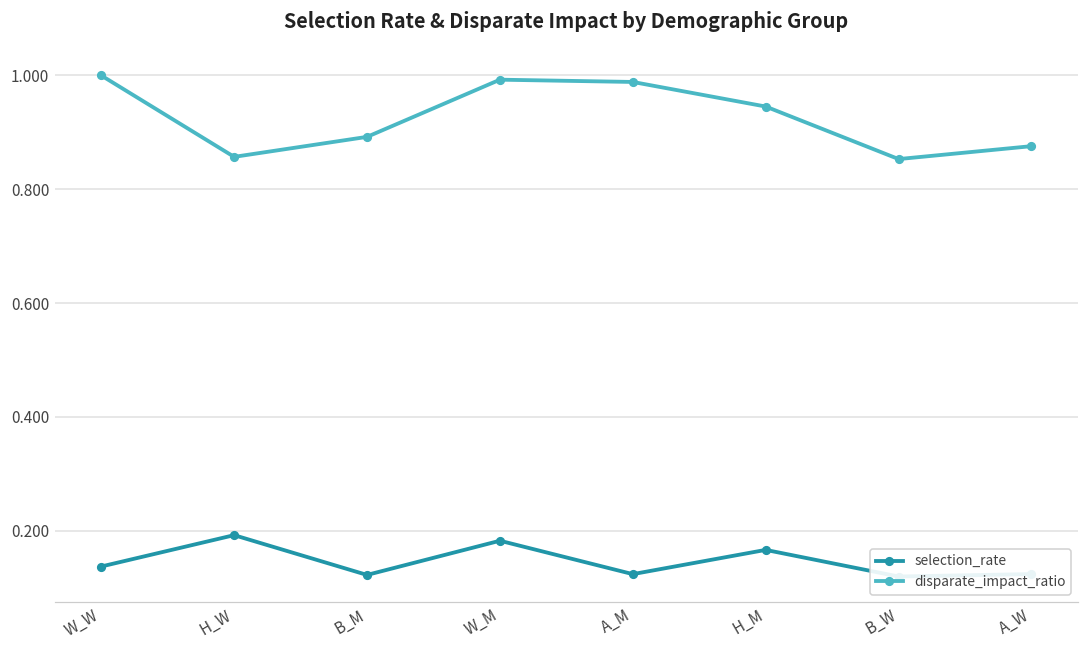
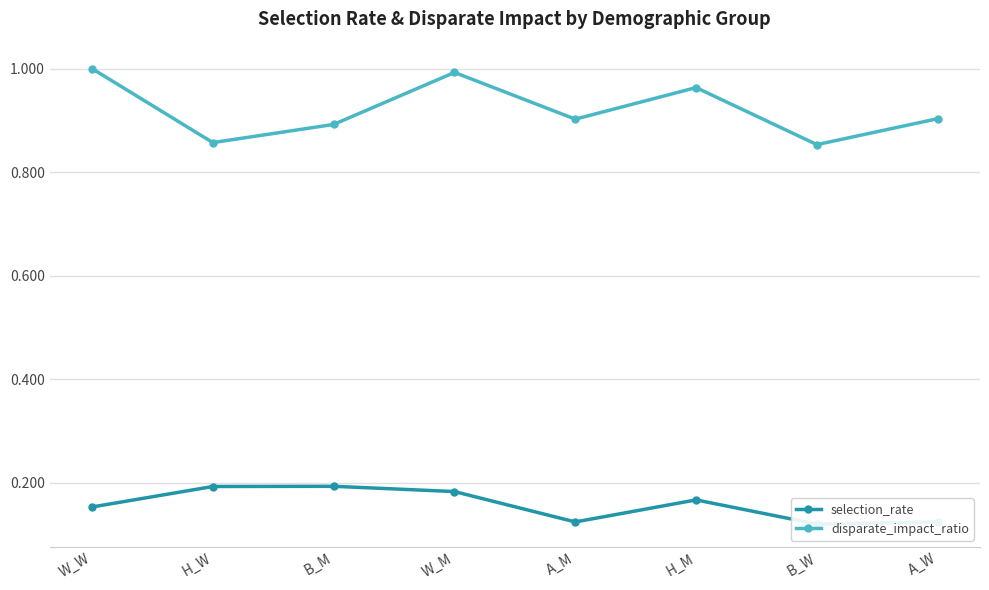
  {
    "selection_rate": {
-     "W_W": 0.14,
+     "W_W": 0.15,
      "H_W": 0.19,
-     "B_M": 0.12,
+     "B_M": 0.19,
      "W_M": 0.18,
      "A_M": 0.12,
      "H_M": 0.17
    },
    "disparate_impact_ratio": {
      "W_W": 1.00,
      "H_W": 0.86,
      "B_M": 0.89,
      "W_M": 0.99,
-     "A_M": 0.99,
-     "H_M": 0.95,
+     "A_M": 0.90,
+     "H_M": 0.96,
      "B_W": 0.85,
-     "A_W": 0.88
+     "A_W": 0.90
    }
  }
